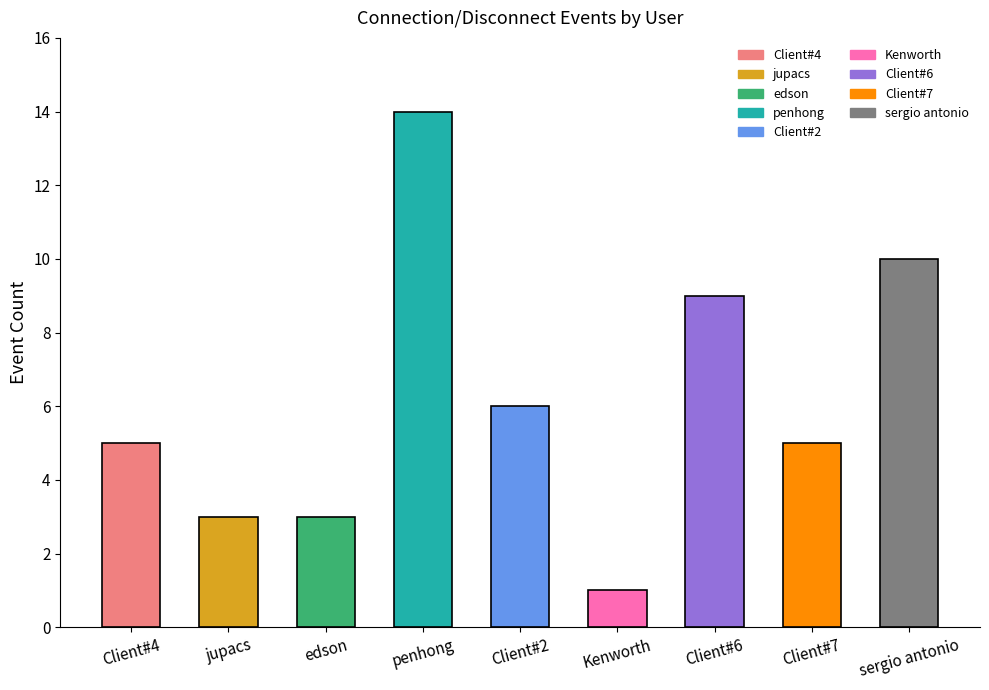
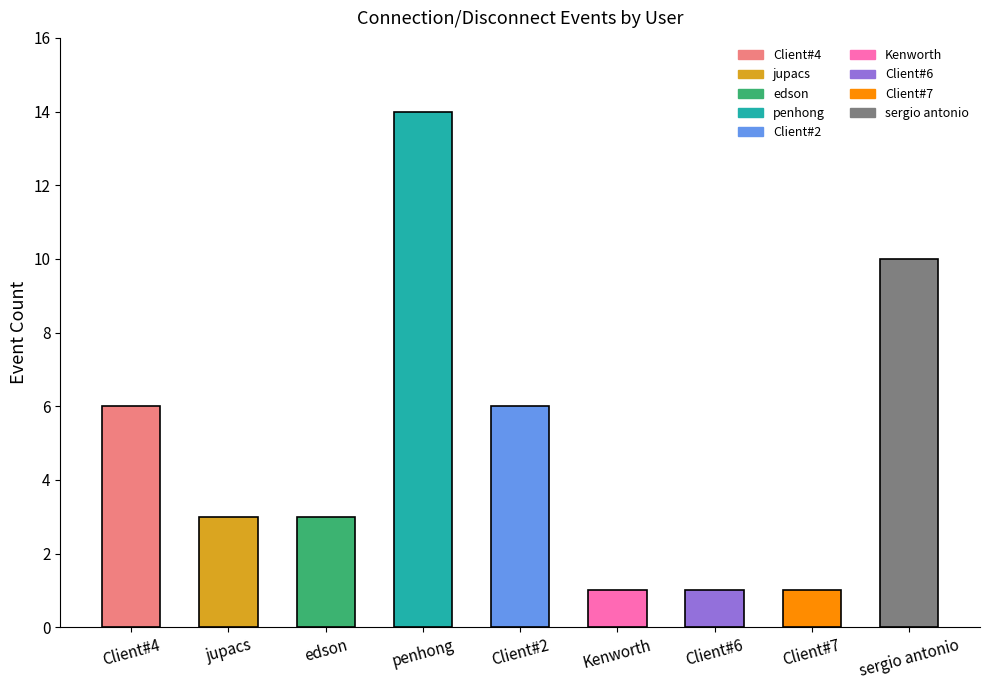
  {
-   "Client#4": 5,
+   "Client#4": 6,
    "jupacs": 3,
    "edson": 3,
    "penhong": 14,
    "Client#2": 6,
    "Kenworth": 1,
-   "Client#6": 9,
-   "Client#7": 5,
+   "Client#6": 1,
+   "Client#7": 1,
    "sergio antonio": 10
  }
